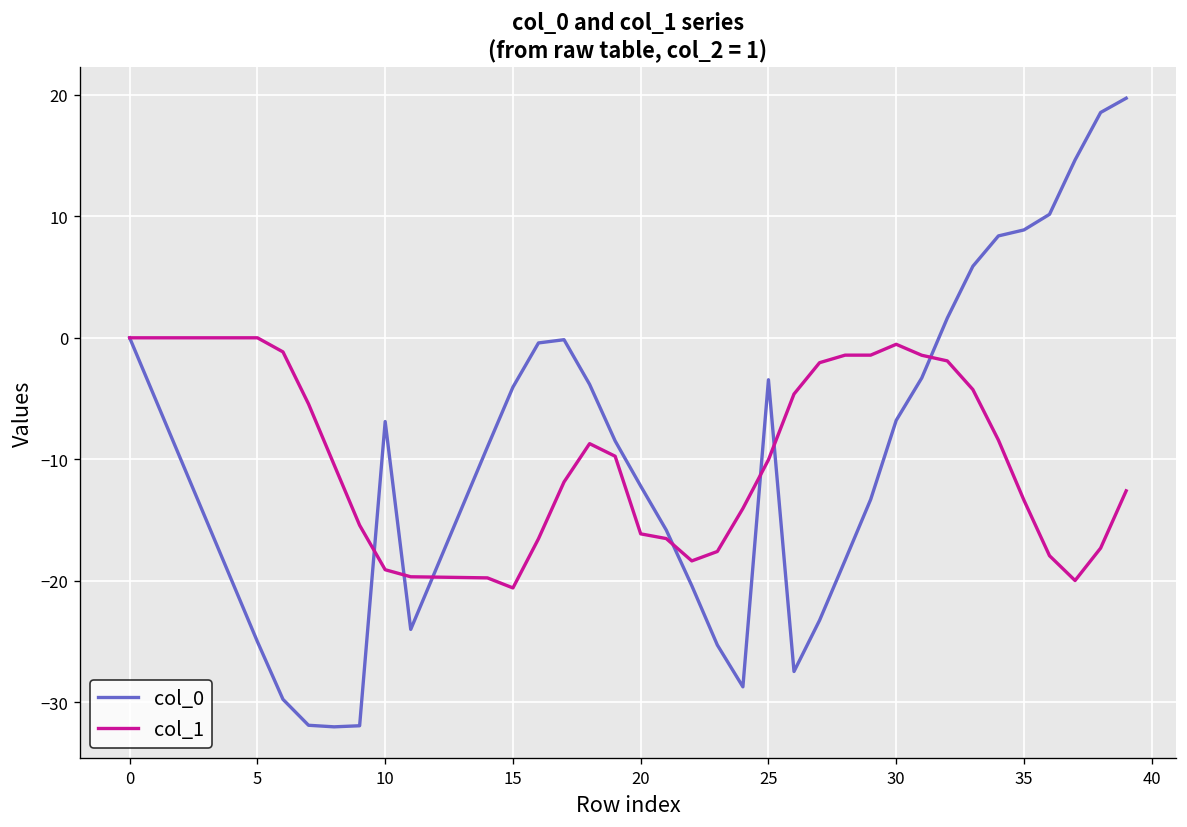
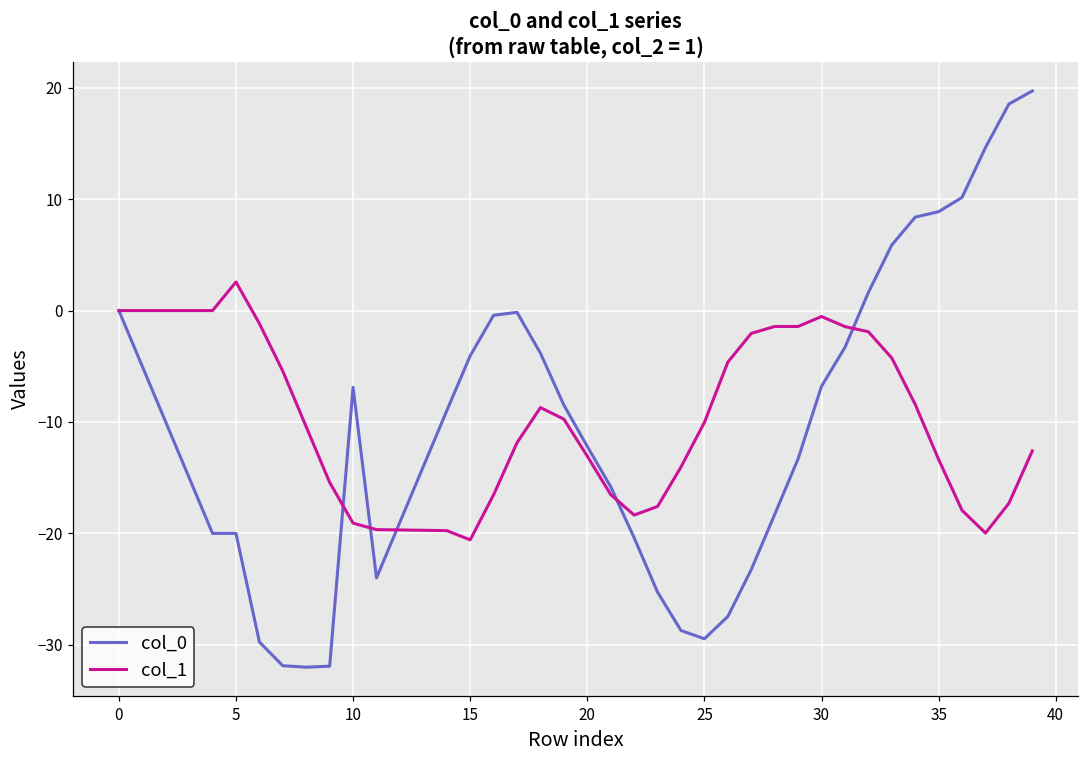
  {
    "col_0": {
-     "5": -25,
+     "5": -20,
      "10": -6.9,
      "15": -4.1,
      "20": -12.2,
-     "25": -3.5,
+     "25": -29.5,
      "30": -6.8,
      "35": 8.9
    },
    "col_1": {
-     "5": 0.0,
+     "5": 2.6,
      "10": -19.1,
      "15": -20.6,
-     "20": -16.1,
+     "20": -13.1,
      "25": -10.0,
      "30": -0.5,
      "35": -13.4
    }
  }
